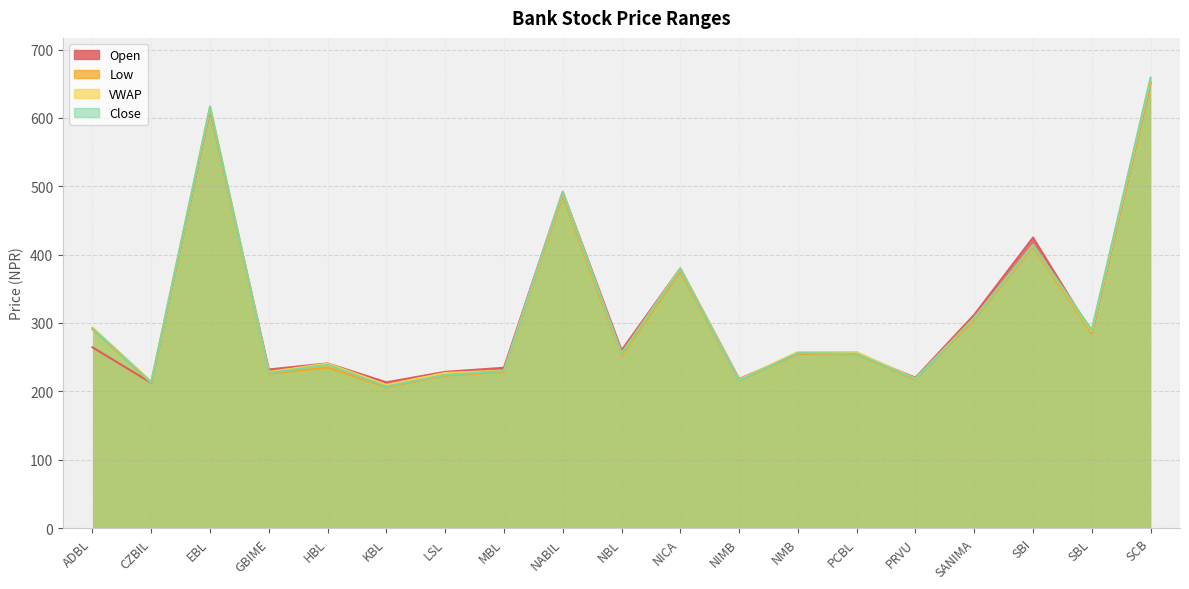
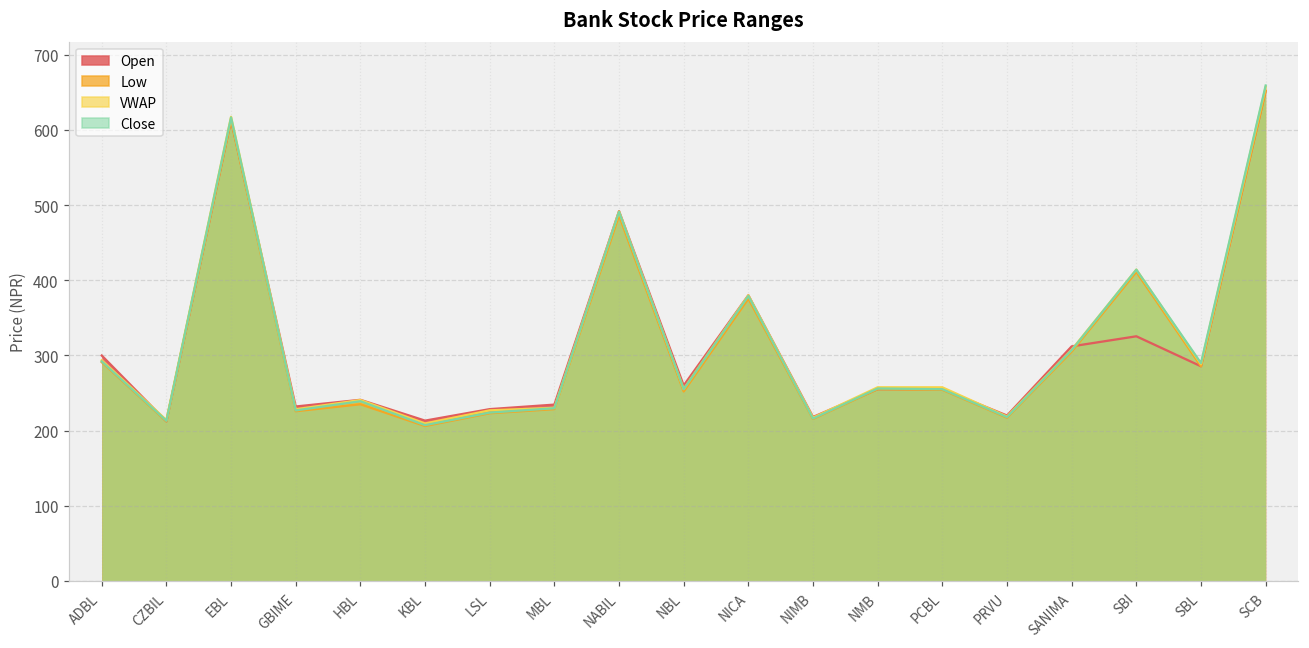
  {
    "Open": {
-     "ADBL": 260,
+     "ADBL": 300,
      "KBL": 210,
      "MBL": 230,
      "NBL": 260,
      "SANIMA": 310,
-     "SBI": 430
+     "SBI": 330
    }
  }
